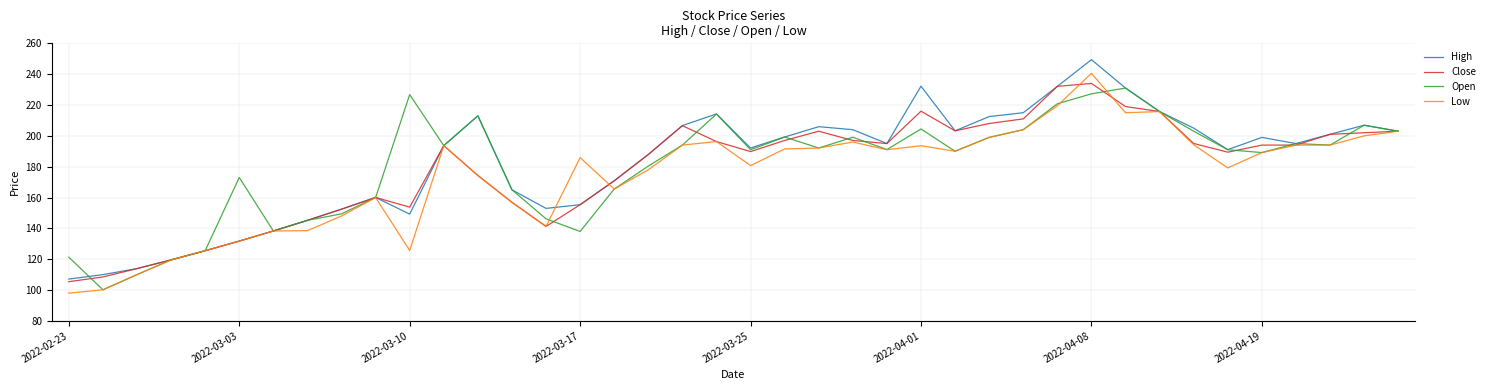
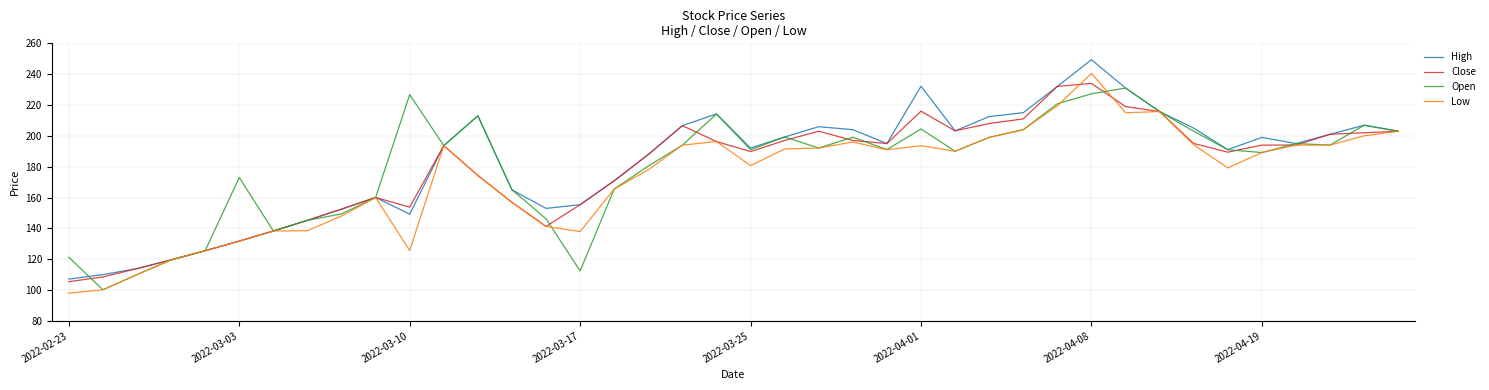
  {
    "High": {
      "2022-02-23": 107,
      "2022-03-10": 149,
      "2022-04-01": 232,
      "2022-04-08": 249,
      "2022-04-19": 199
    },
    "Close": {
      "2022-02-23": 105,
      "2022-03-10": 154,
      "2022-04-01": 216,
      "2022-04-08": 234,
      "2022-04-19": 194
    },
    "Open": {
      "2022-02-23": 121,
      "2022-03-03": 173,
      "2022-03-10": 227,
-     "2022-03-17": 138,
+     "2022-03-17": 112,
      "2022-04-01": 204,
      "2022-04-08": 227
    },
    "Low": {
      "2022-02-23": 98,
      "2022-03-10": 126,
-     "2022-03-17": 186,
+     "2022-03-17": 138,
      "2022-03-25": 181,
      "2022-04-01": 194,
      "2022-04-08": 241
    }
  }
